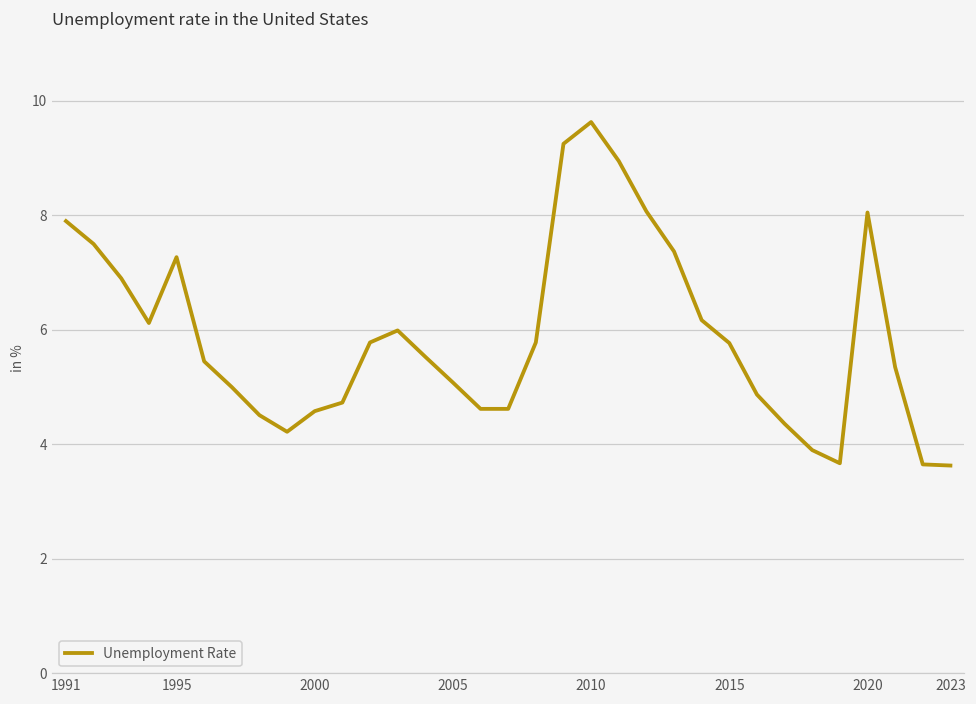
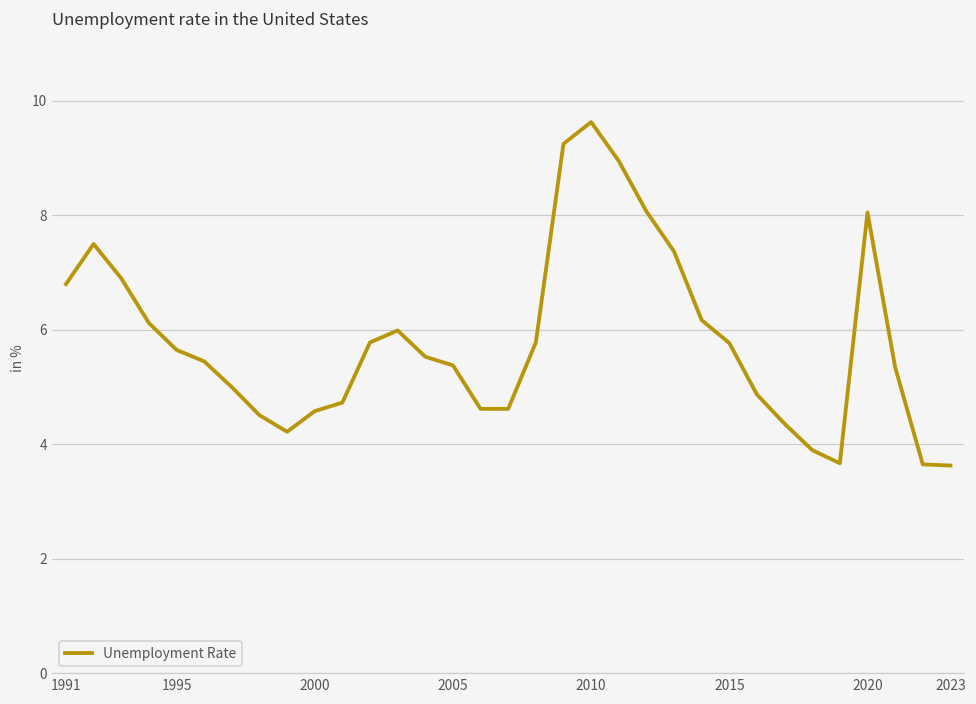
  {
-   "1991": 7.9,
-   "1995": 7.3,
+   "1991": 6.8,
+   "1995": 5.7,
    "2000": 4.6,
-   "2005": 5.1,
+   "2005": 5.4,
    "2010": 9.6,
    "2015": 5.8,
    "2020": 8.1,
    "2023": 3.6
  }
